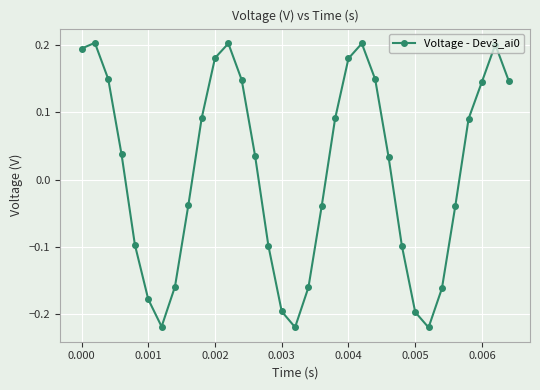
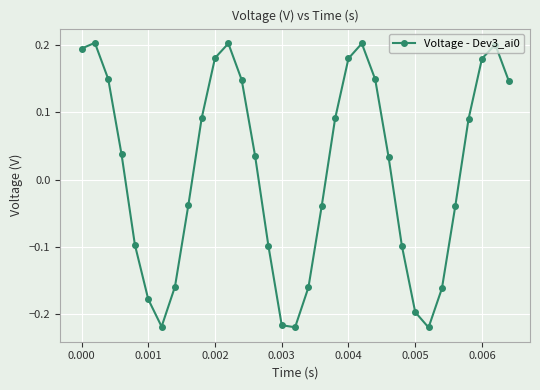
  {
    "0.000": 0.19,
    "0.001": -0.18,
    "0.002": 0.18,
-   "0.003": -0.20,
+   "0.003": -0.22,
    "0.004": 0.18,
    "0.005": -0.20,
-   "0.006": 0.15
+   "0.006": 0.18
  }
